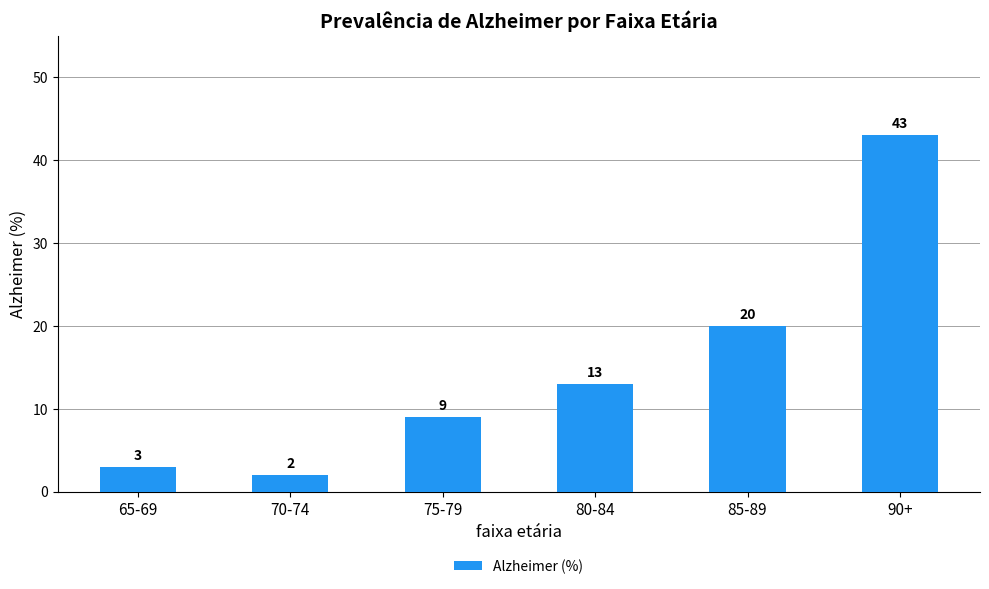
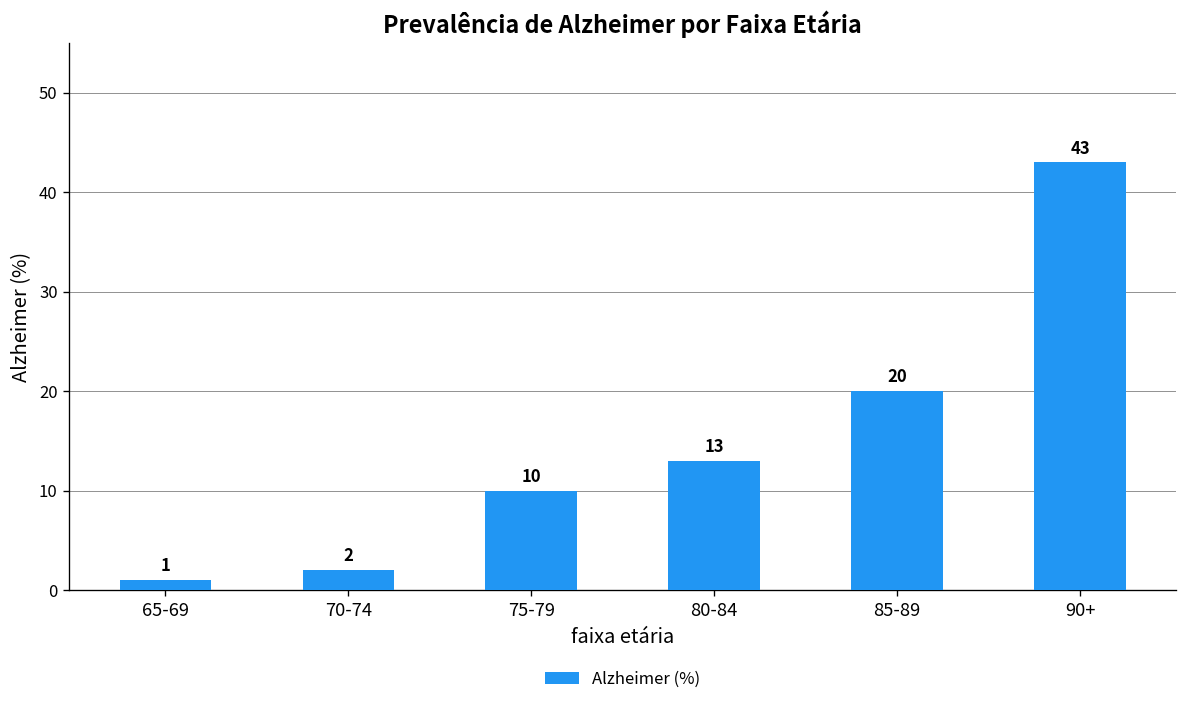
  {
-   "65-69": 3,
+   "65-69": 1,
    "70-74": 2,
-   "75-79": 9,
+   "75-79": 10,
    "80-84": 13,
    "85-89": 20,
    "90+": 43
  }
